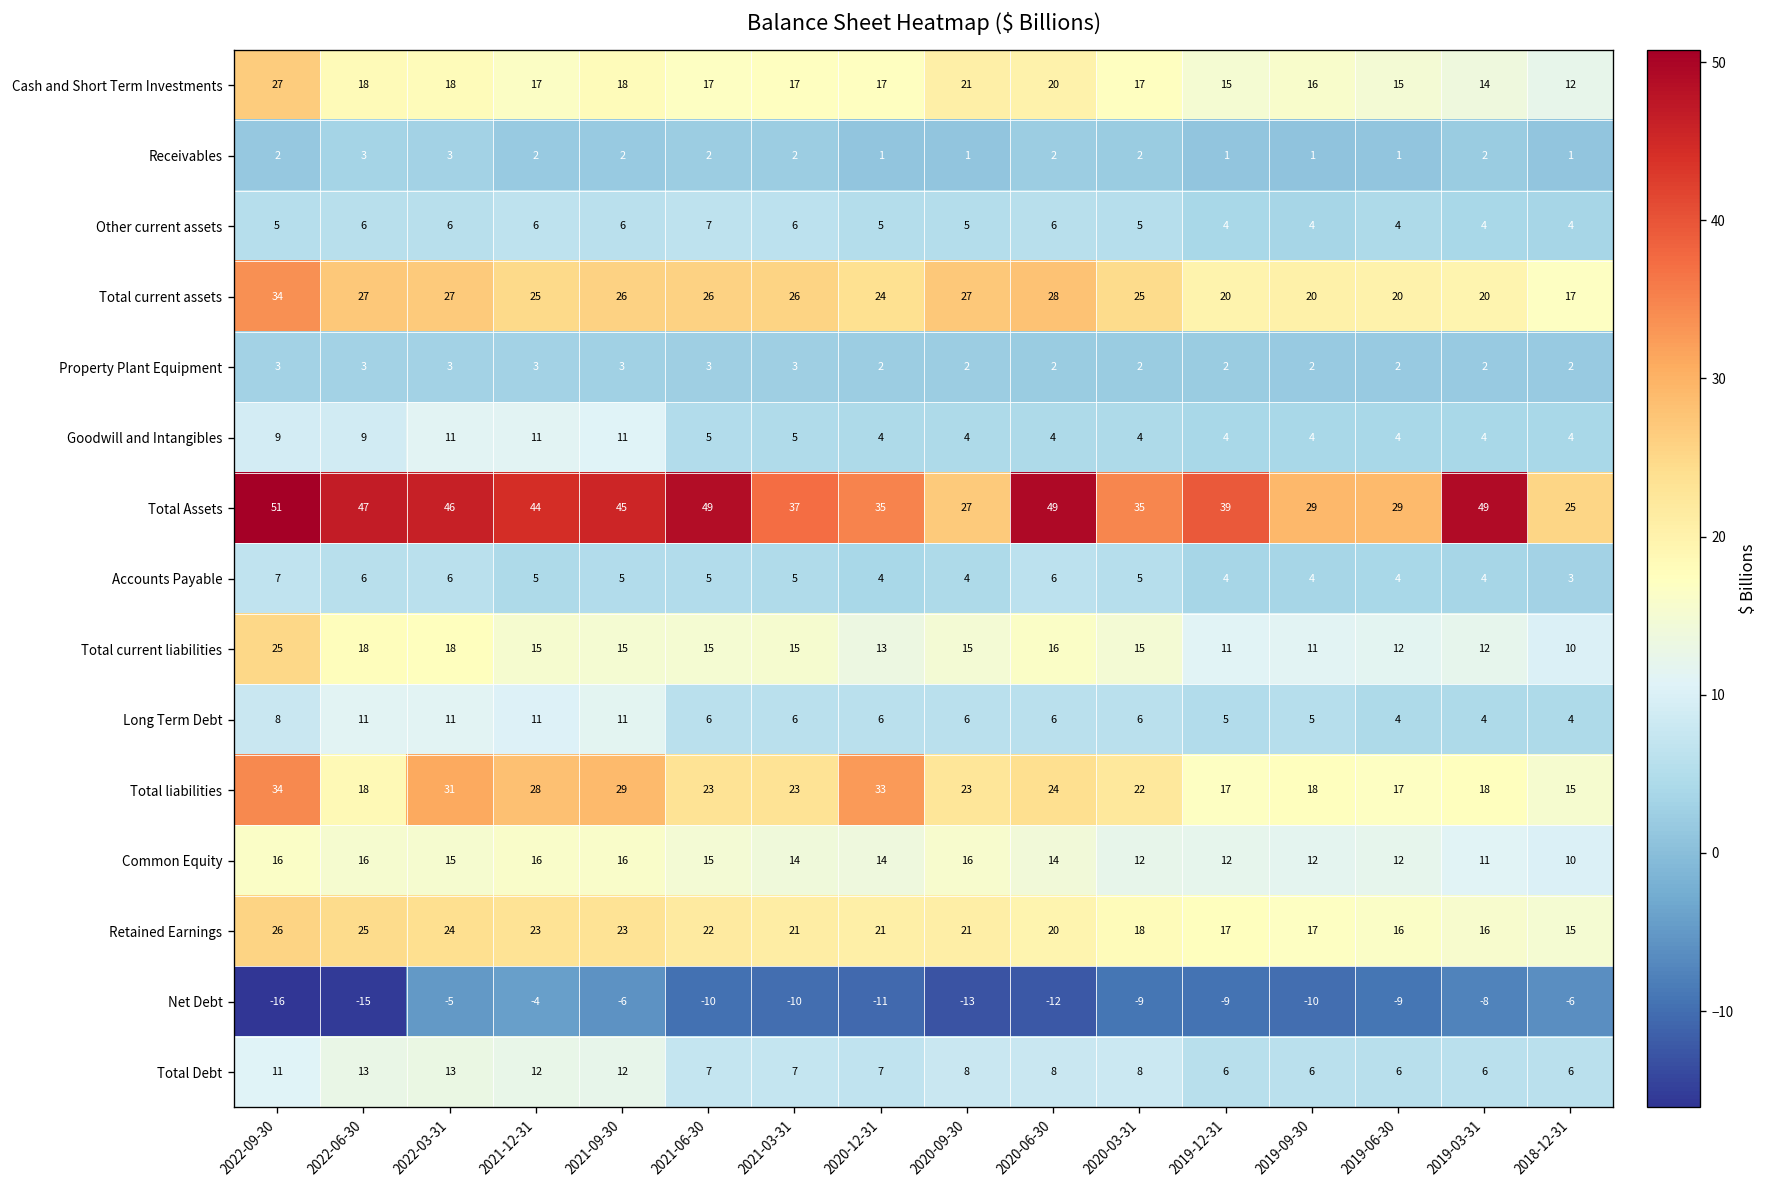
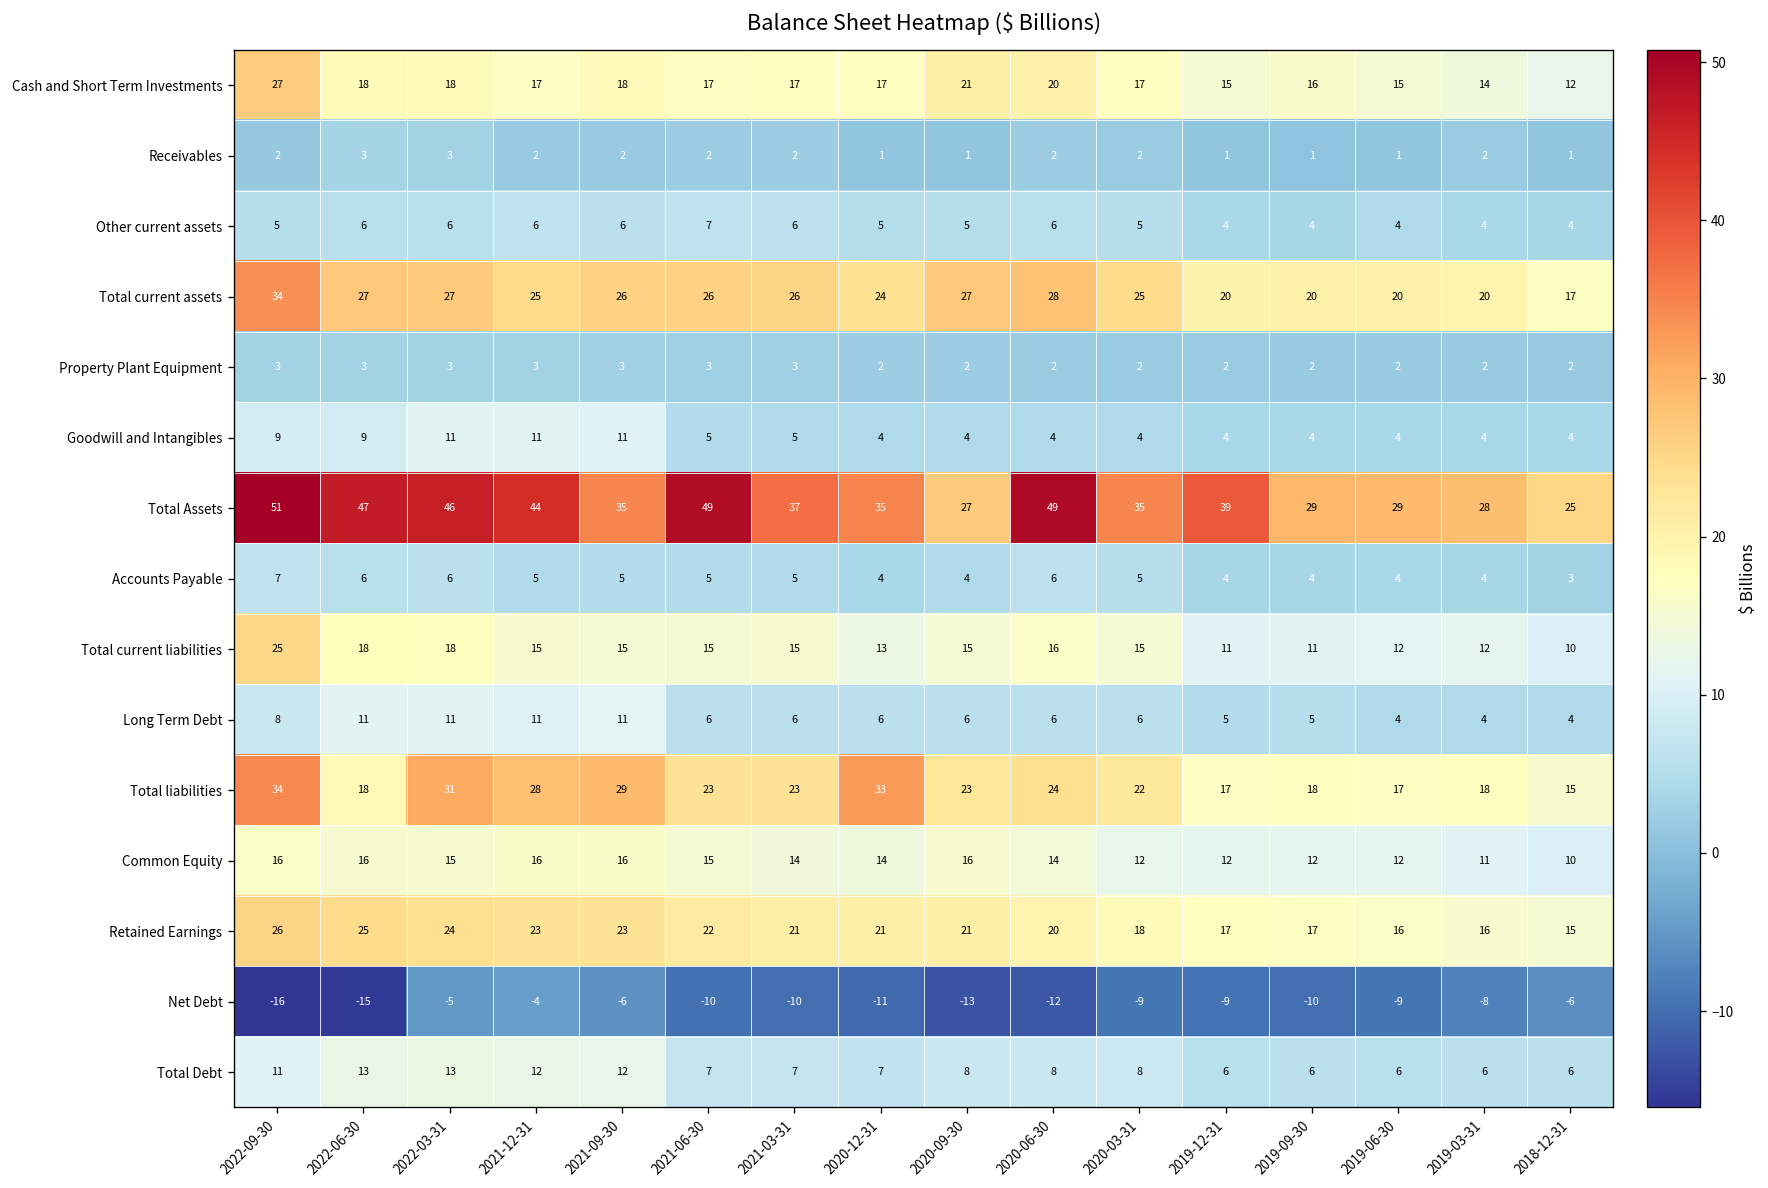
  {
    "Total Assets": {
      "2022-09-30": 51,
      "2022-06-30": 47,
      "2022-03-31": 46,
      "2021-12-31": 44,
-     "2021-09-30": 45,
+     "2021-09-30": 35,
      "2021-06-30": 49,
      "2021-03-31": 37,
      "2020-12-31": 35,
      "2020-09-30": 27,
      "2020-06-30": 49,
      "2020-03-31": 35,
      "2019-12-31": 39,
      "2019-09-30": 29,
      "2019-06-30": 29,
-     "2019-03-31": 49,
+     "2019-03-31": 28,
      "2018-12-31": 25
    }
  }
